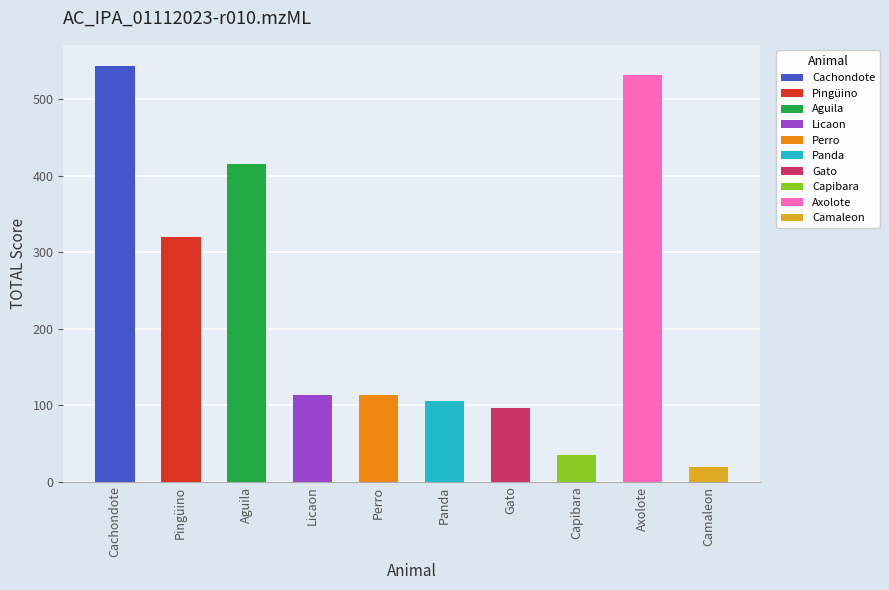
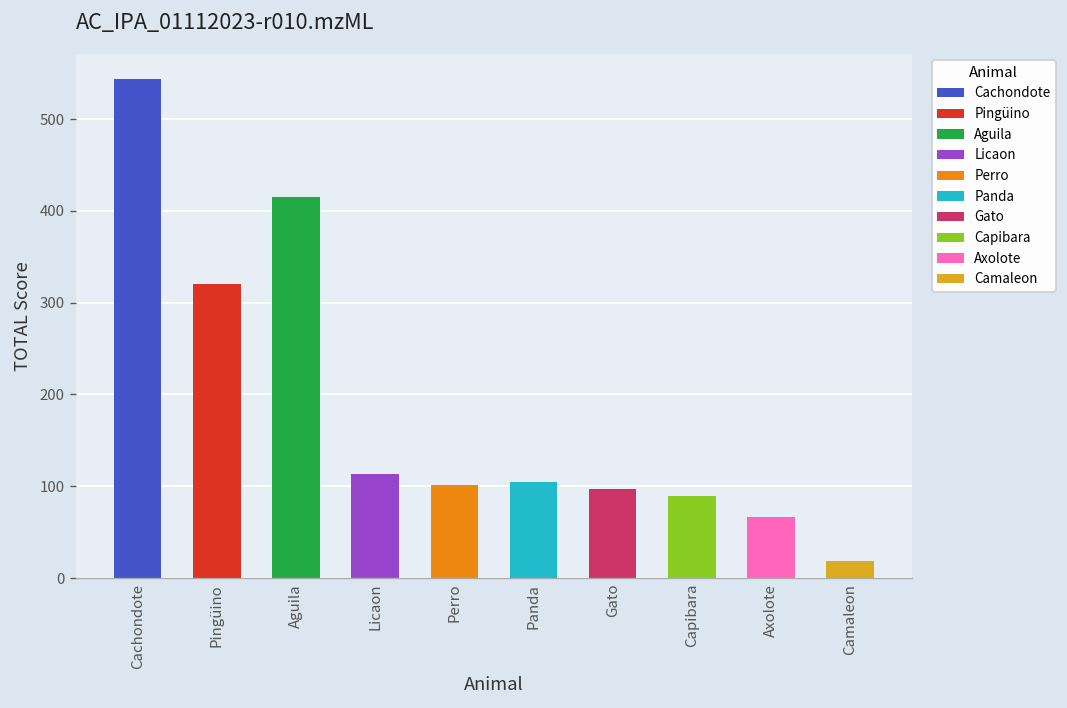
  {
    "Cachondote": 540,
    "Pingüino": 320,
    "Aguila": 420,
    "Licaon": 110,
-   "Perro": 110,
+   "Perro": 100,
    "Panda": 110,
    "Gato": 100,
-   "Capibara": 40,
-   "Axolote": 530,
+   "Capibara": 90,
+   "Axolote": 70,
    "Camaleon": 20
  }
